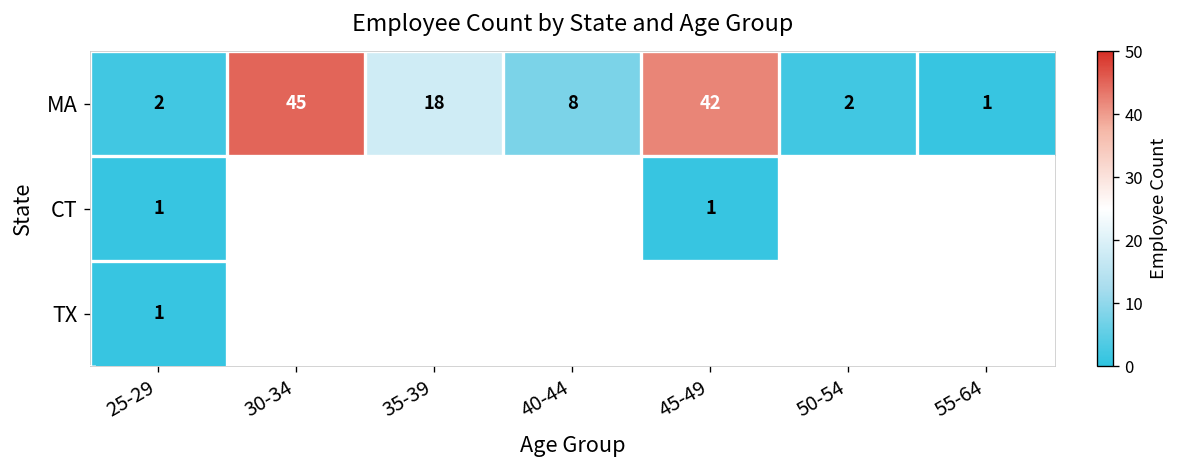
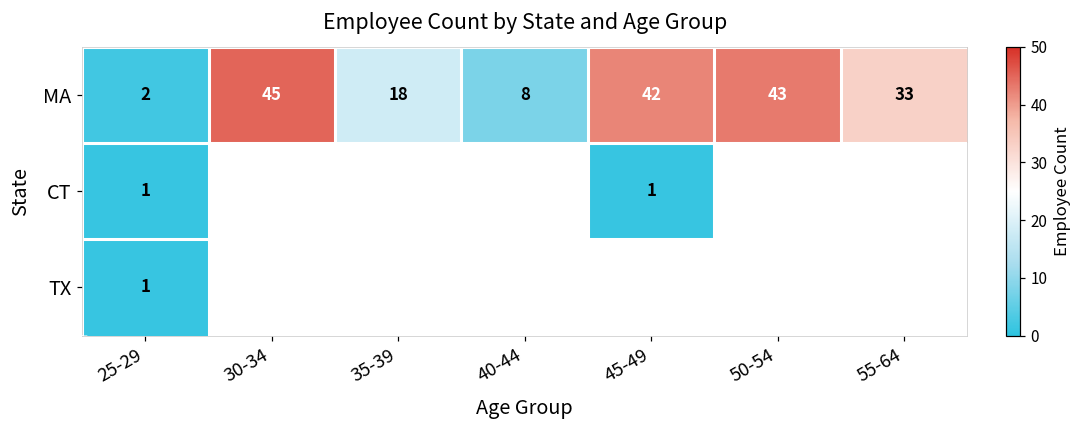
  {
    "MA": {
      "25-29": 2,
      "30-34": 45,
      "35-39": 18,
      "40-44": 8,
      "45-49": 42,
-     "50-54": 2,
-     "55-64": 1
+     "50-54": 43,
+     "55-64": 33
    },
    "CT": {
      "25-29": 1,
      "45-49": 1
    },
    "TX": {
      "25-29": 1
    }
  }
